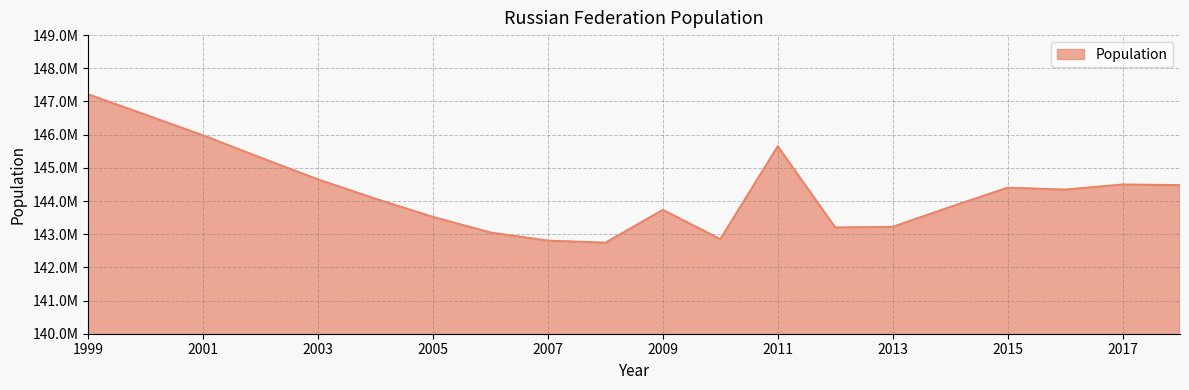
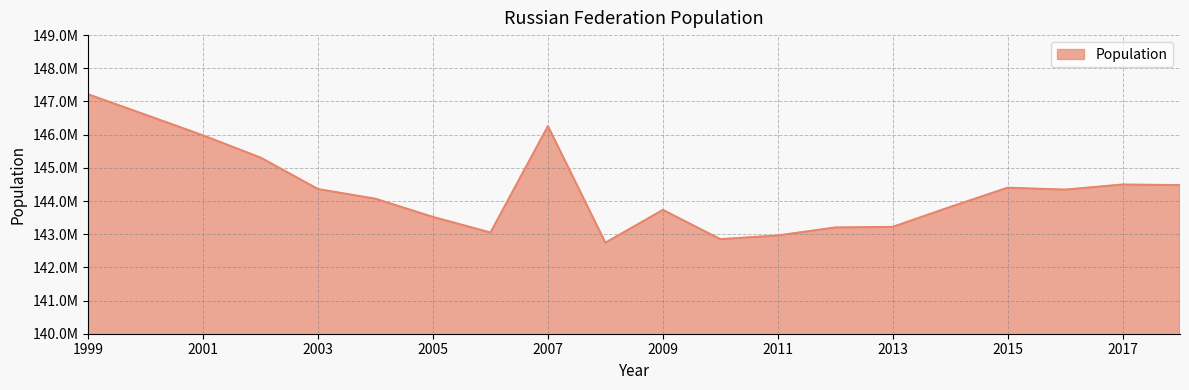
  {
    "1999": 147200000,
    "2001": 146000000,
-   "2003": 144600000,
+   "2003": 144400000,
    "2005": 143500000,
-   "2007": 142800000,
+   "2007": 146300000,
    "2009": 143700000,
-   "2011": 145600000,
+   "2011": 143000000,
    "2013": 143200000,
    "2015": 144400000,
    "2017": 144500000
  }
